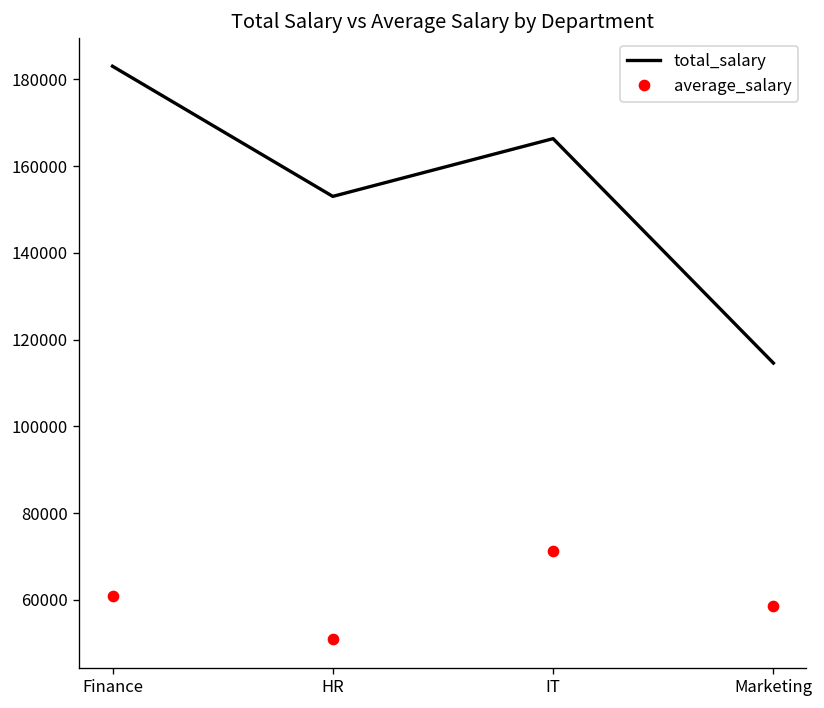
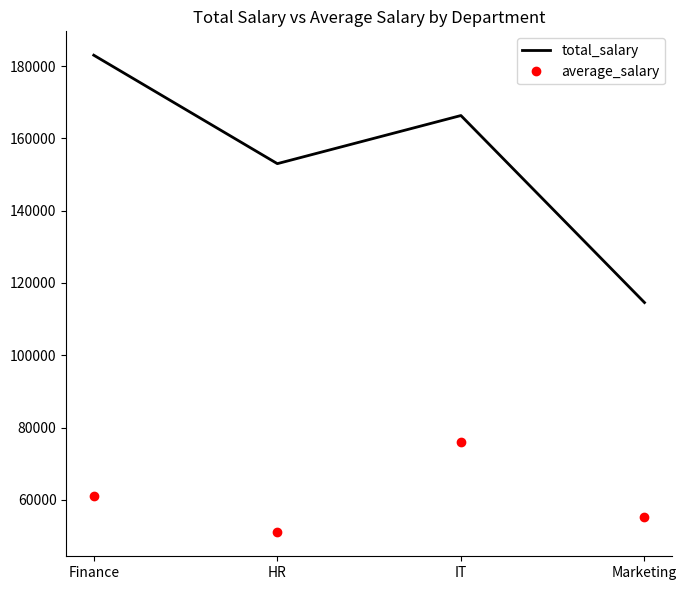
  {
    "total_salary": {
      "Finance": 183000,
      "HR": 153000,
      "IT": 166000,
      "Marketing": 115000
    },
    "average_salary": {
      "Finance": 61000,
      "HR": 51000,
-     "IT": 71000,
-     "Marketing": 59000
+     "IT": 76000,
+     "Marketing": 55000
    }
  }
